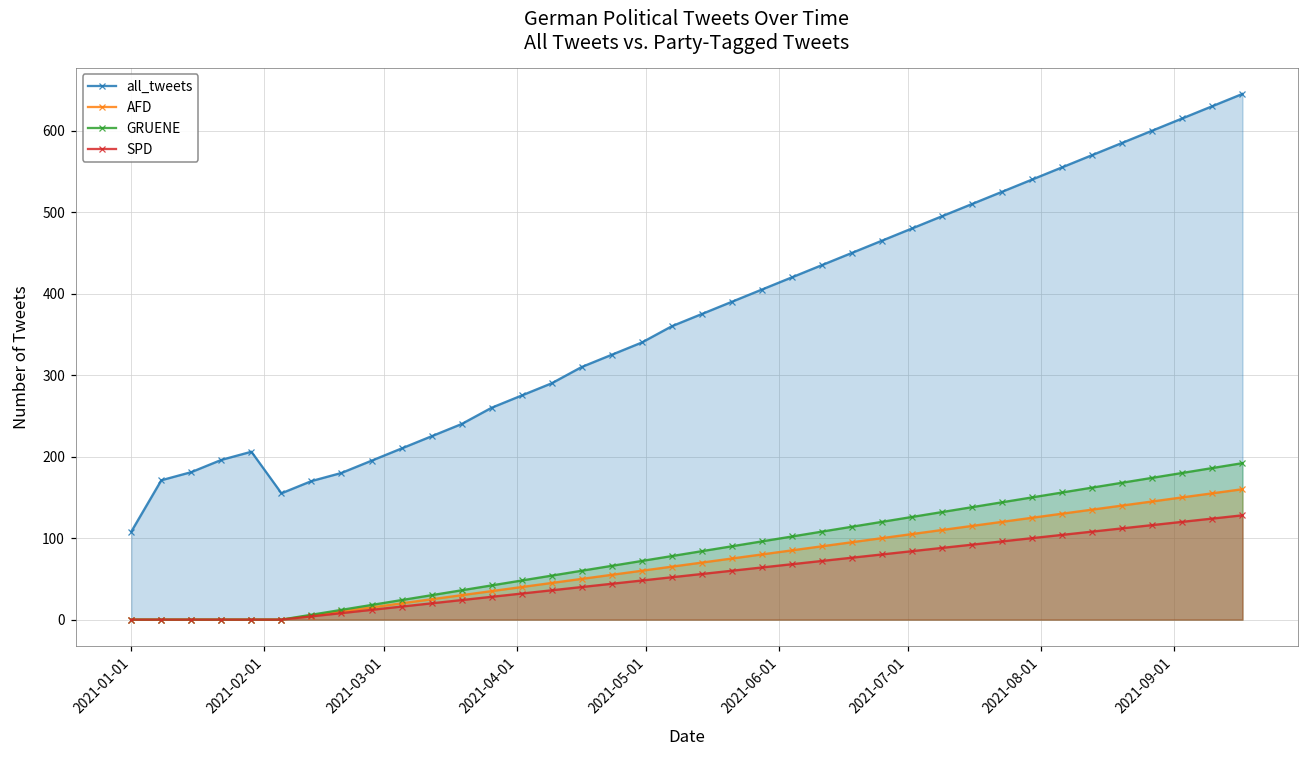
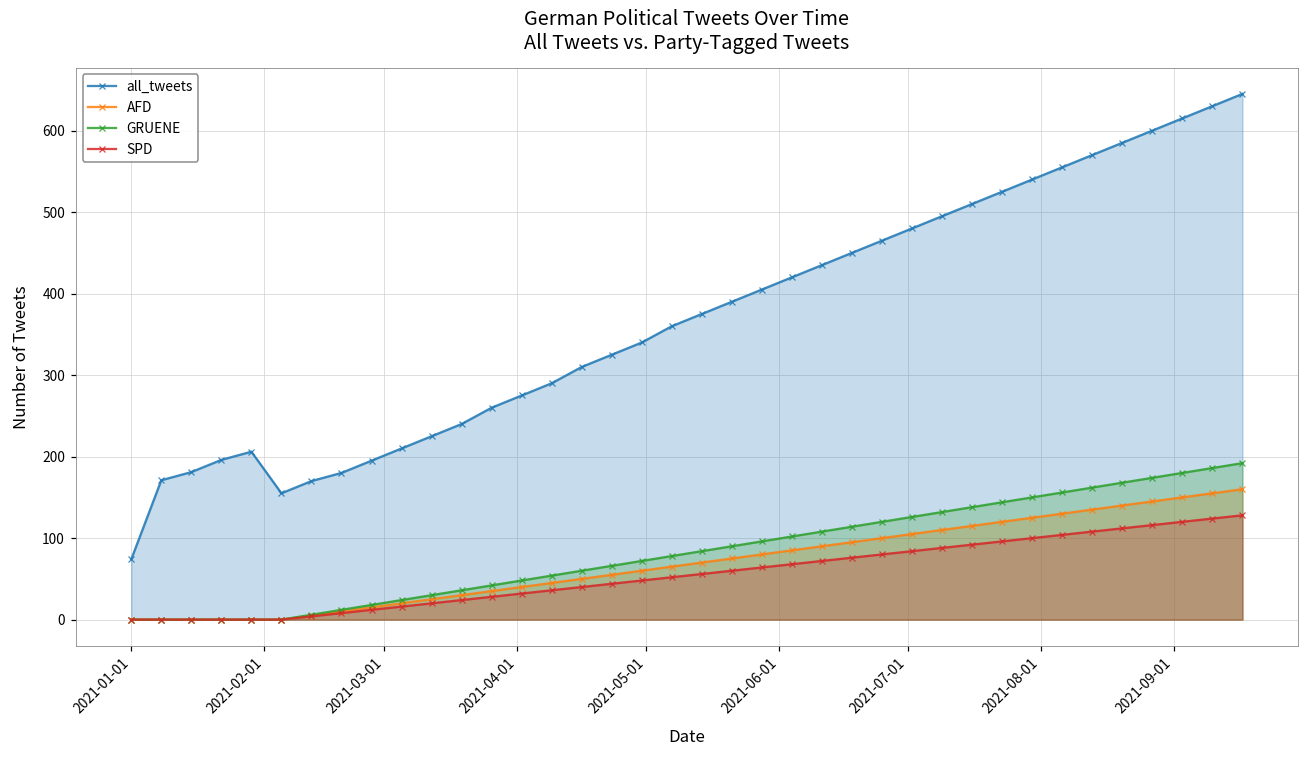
  {
    "all_tweets": {
-     "2021-01-01": 110
+     "2021-01-01": 70
    }
  }
